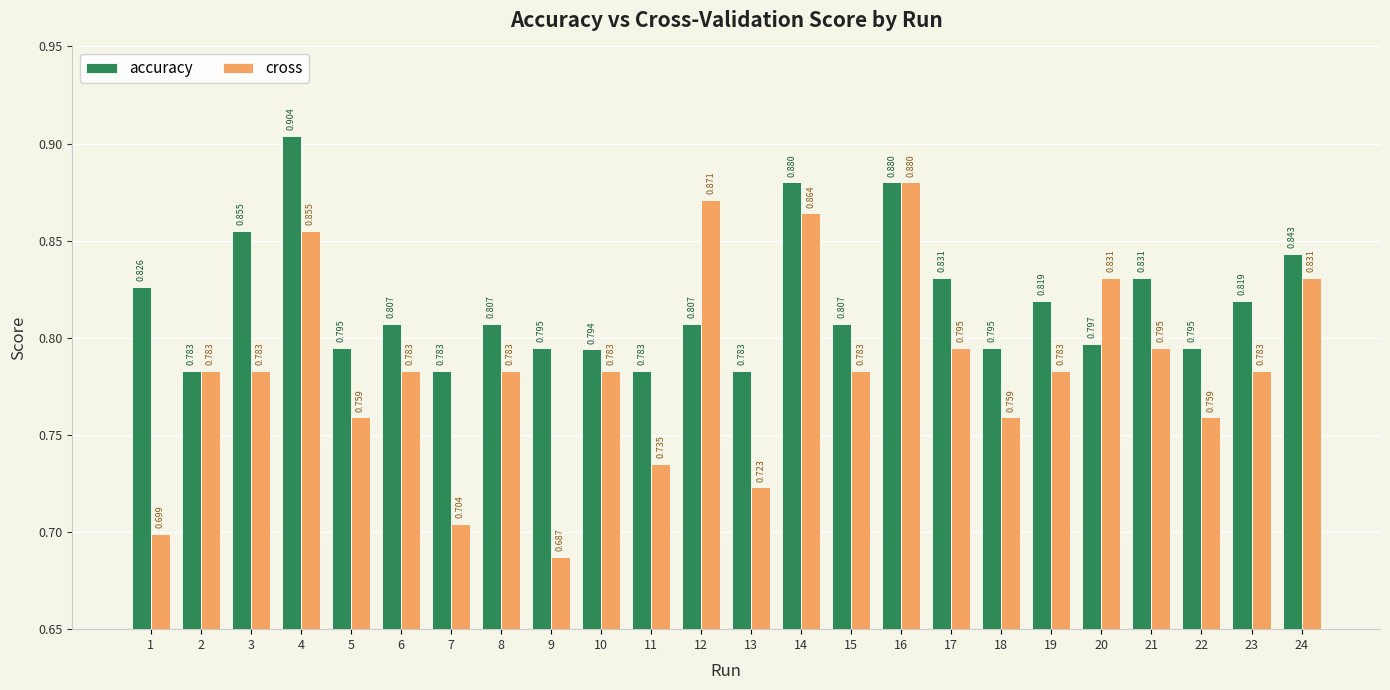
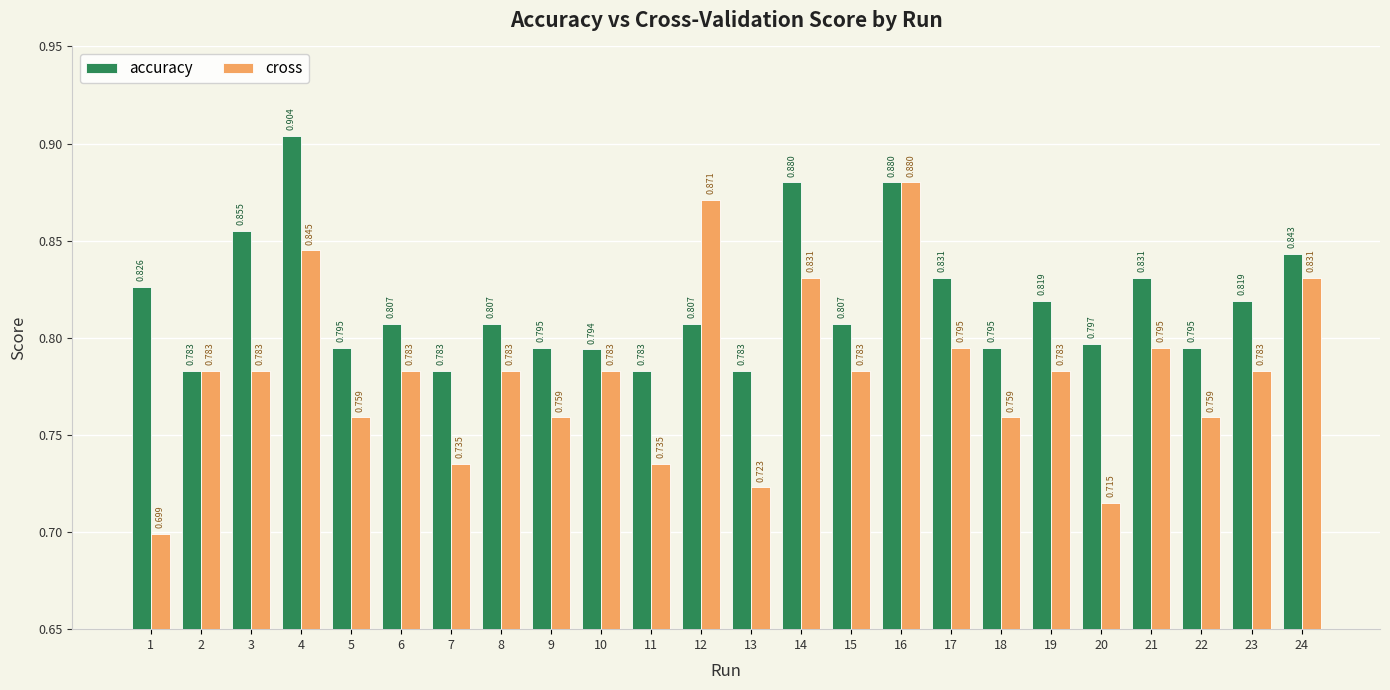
  {
    "accuracy": {
      "1": 0.826,
      "2": 0.783,
      "3": 0.855,
      "4": 0.904,
      "5": 0.795,
      "6": 0.807,
      "7": 0.783,
      "8": 0.807,
      "9": 0.795,
      "10": 0.794,
      "11": 0.783,
      "12": 0.807,
      "13": 0.783,
      "14": 0.880,
      "15": 0.807,
      "16": 0.880,
      "17": 0.831,
      "18": 0.795,
      "19": 0.819,
      "20": 0.797,
      "21": 0.831,
      "22": 0.795,
      "23": 0.819,
      "24": 0.843
    },
    "cross": {
      "1": 0.699,
      "2": 0.783,
      "3": 0.783,
-     "4": 0.855,
+     "4": 0.845,
      "5": 0.759,
      "6": 0.783,
-     "7": 0.704,
+     "7": 0.735,
      "8": 0.783,
-     "9": 0.687,
+     "9": 0.759,
      "10": 0.783,
      "11": 0.735,
      "12": 0.871,
      "13": 0.723,
-     "14": 0.864,
+     "14": 0.831,
      "15": 0.783,
      "16": 0.880,
      "17": 0.795,
      "18": 0.759,
      "19": 0.783,
-     "20": 0.831,
+     "20": 0.715,
      "21": 0.795,
      "22": 0.759,
      "23": 0.783,
      "24": 0.831
    }
  }
